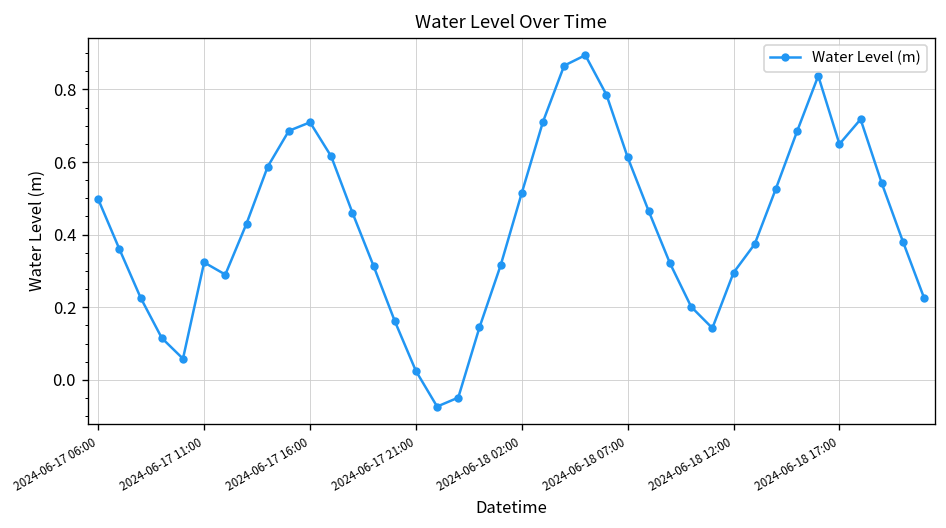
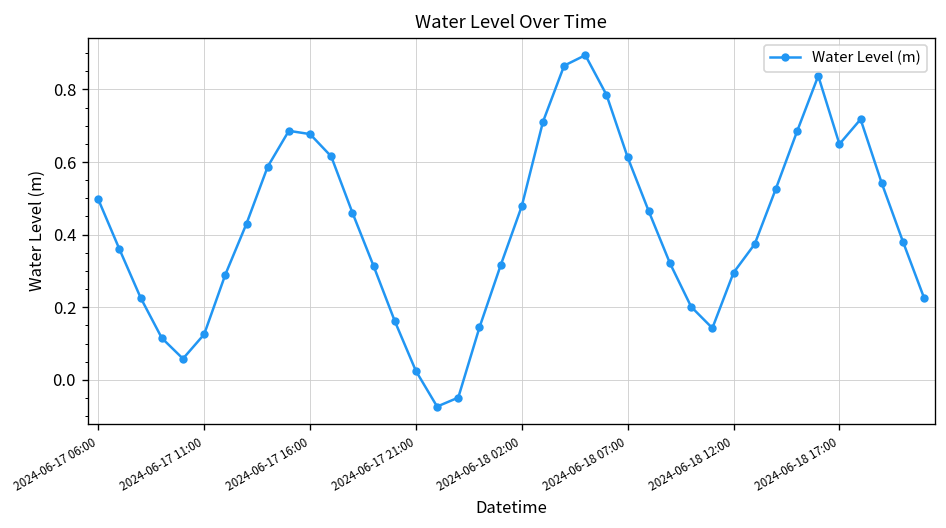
  {
    "2024-06-17 06:00": 0.50,
-   "2024-06-17 11:00": 0.32,
-   "2024-06-17 16:00": 0.71,
+   "2024-06-17 11:00": 0.13,
+   "2024-06-17 16:00": 0.68,
    "2024-06-17 21:00": 0.02,
-   "2024-06-18 02:00": 0.51,
+   "2024-06-18 02:00": 0.48,
    "2024-06-18 07:00": 0.61,
    "2024-06-18 12:00": 0.30,
    "2024-06-18 17:00": 0.65
  }
